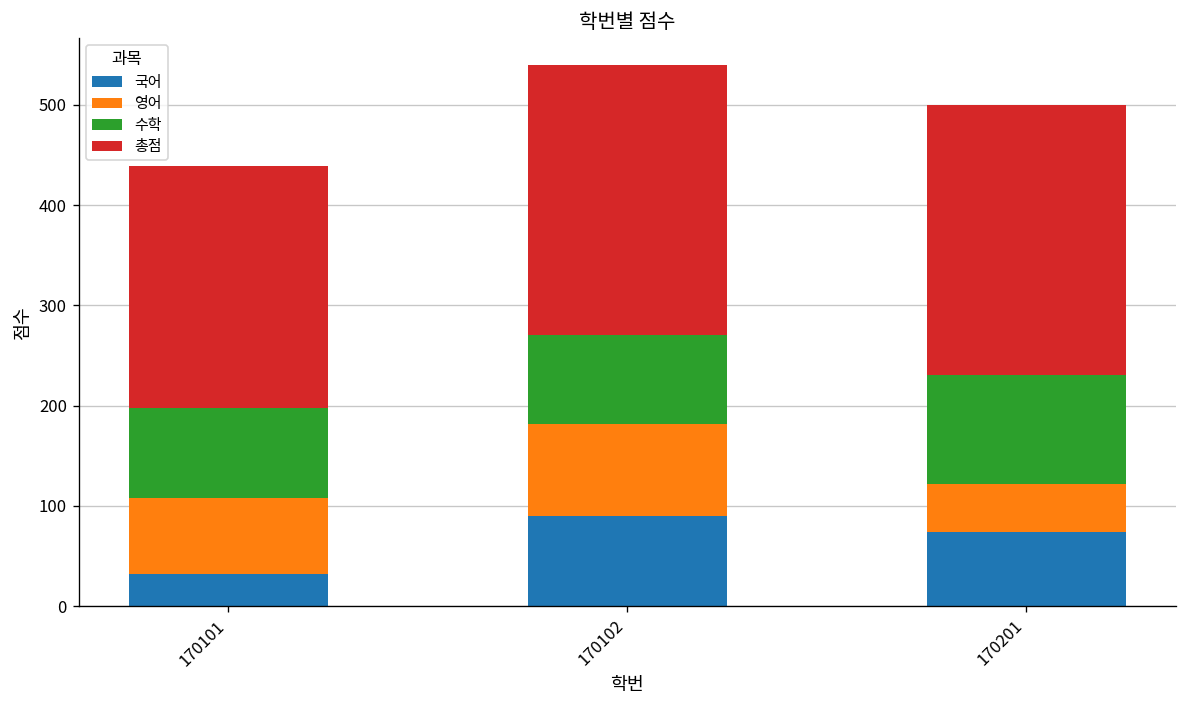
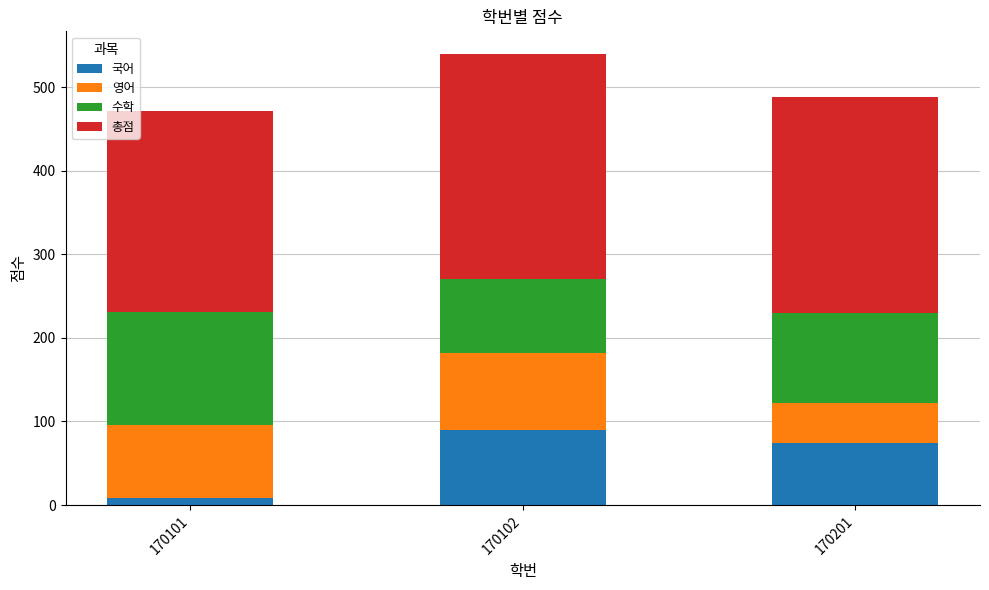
  {
    "국어": {
-     "170101": 30,
+     "170101": 10,
      "170102": 90,
      "170201": 70
    },
    "영어": {
-     "170101": 80,
+     "170101": 90,
      "170102": 90,
      "170201": 50
    },
    "수학": {
-     "170101": 90,
+     "170101": 140,
      "170102": 90,
      "170201": 110
    },
    "총점": {
      "170101": 240,
      "170102": 270,
-     "170201": 270
+     "170201": 260
    }
  }
